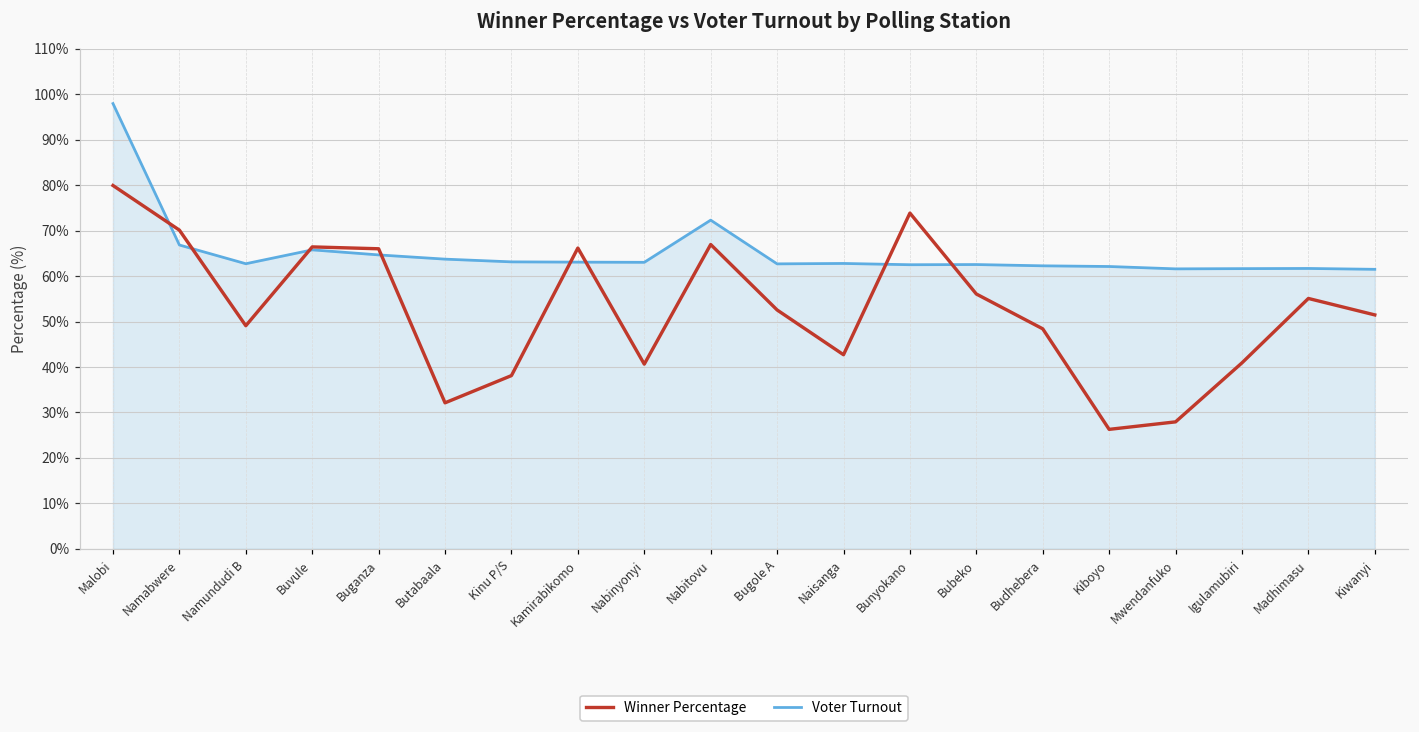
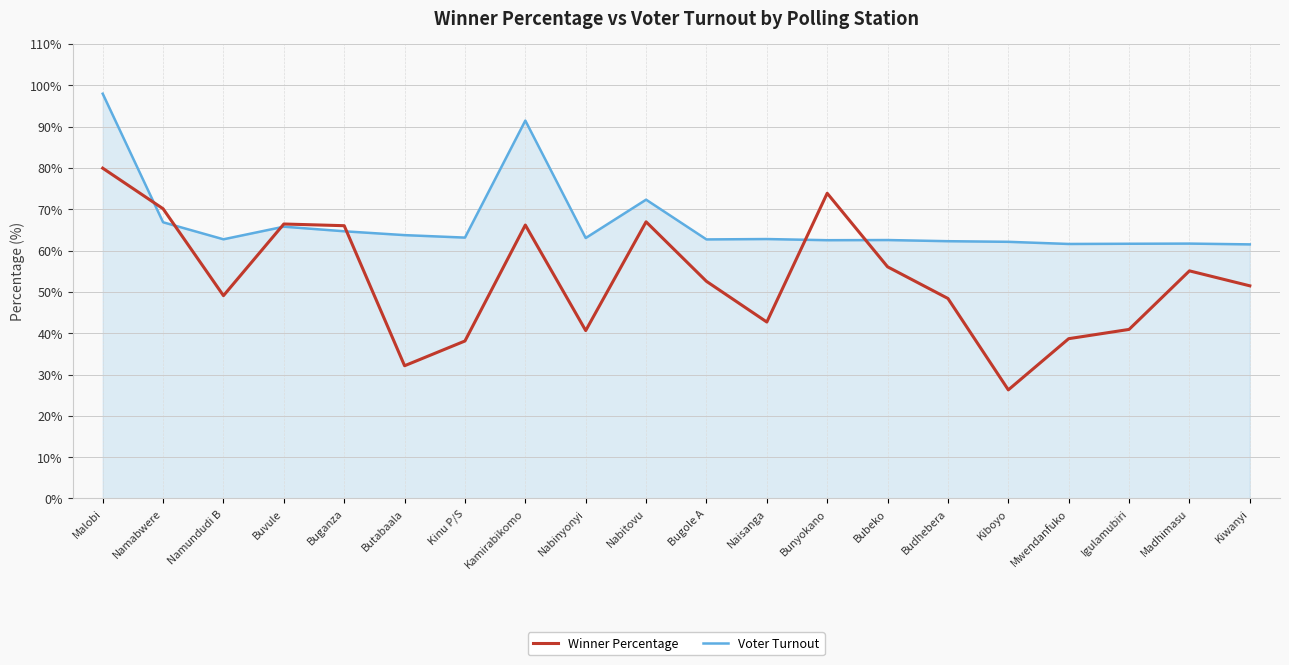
  {
    "Winner Percentage": {
      "Malobi": "80%",
      "Namabwere": "70%",
      "Namundudi B": "49%",
      "Buvule": "66%",
      "Buganza": "66%",
      "Butabaala": "32%",
      "Kinu P/S": "38%",
      "Kamirabikomo": "66%",
      "Nabinyonyi": "41%",
      "Nabitovu": "67%",
      "Bugole A": "53%",
      "Naisanga": "43%",
      "Bunyokano": "74%",
      "Bubeko": "56%",
      "Budhebera": "48%",
      "Kiboyo": "26%",
-     "Mwendanfuko": "28%",
+     "Mwendanfuko": "39%",
      "Igulamubiri": "41%",
      "Madhimasu": "55%",
      "Kiwanyi": "51%"
    },
    "Voter Turnout": {
      "Malobi": "98%",
      "Namabwere": "67%",
      "Namundudi B": "63%",
      "Buvule": "66%",
      "Buganza": "65%",
      "Butabaala": "64%",
      "Kinu P/S": "63%",
-     "Kamirabikomo": "63%",
+     "Kamirabikomo": "91%",
      "Nabinyonyi": "63%",
      "Nabitovu": "72%",
      "Bugole A": "63%",
      "Naisanga": "63%",
      "Bunyokano": "63%",
      "Bubeko": "63%",
      "Budhebera": "62%",
      "Kiboyo": "62%",
      "Mwendanfuko": "62%",
      "Igulamubiri": "62%",
      "Madhimasu": "62%",
      "Kiwanyi": "61%"
    }
  }
